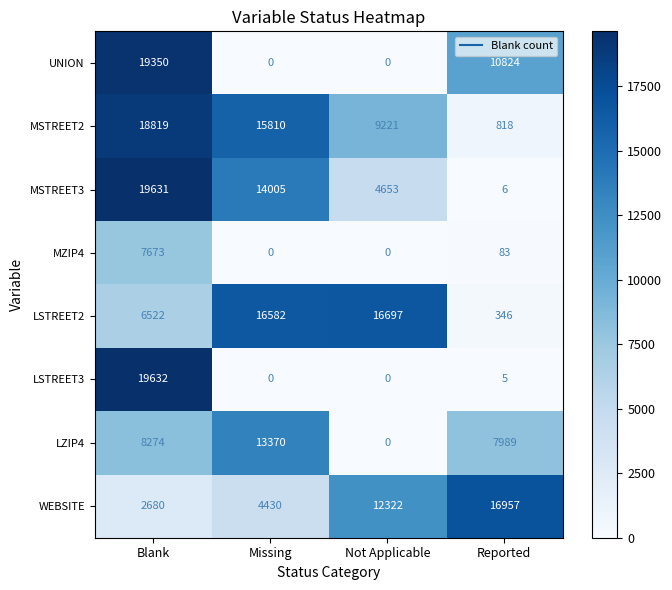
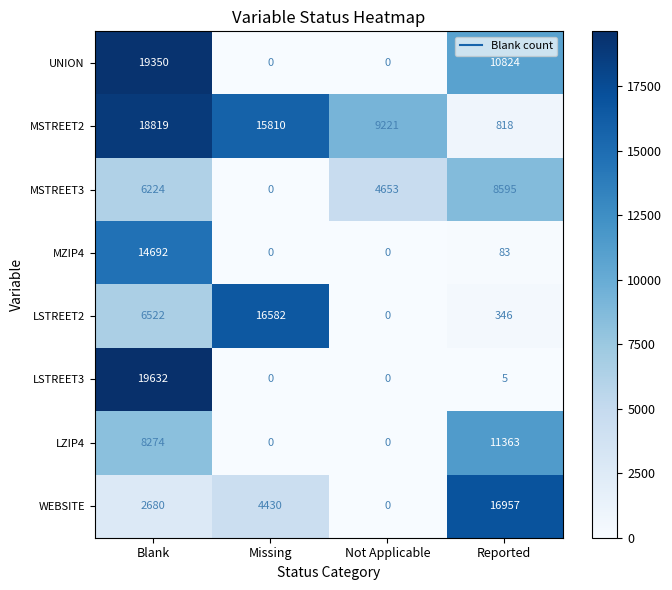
  {
    "UNION": {
      "Blank": 19350,
      "Missing": 0,
      "Not Applicable": 0,
      "Reported": 10824
    },
    "MSTREET2": {
      "Blank": 18819,
      "Missing": 15810,
      "Not Applicable": 9221,
      "Reported": 818
    },
    "MSTREET3": {
-     "Blank": 19631,
-     "Missing": 14005,
+     "Blank": 6224,
+     "Missing": 0,
      "Not Applicable": 4653,
-     "Reported": 6
+     "Reported": 8595
    },
    "MZIP4": {
-     "Blank": 7673,
+     "Blank": 14692,
      "Missing": 0,
      "Not Applicable": 0,
      "Reported": 83
    },
    "LSTREET2": {
      "Blank": 6522,
      "Missing": 16582,
-     "Not Applicable": 16697,
+     "Not Applicable": 0,
      "Reported": 346
    },
    "LSTREET3": {
      "Blank": 19632,
      "Missing": 0,
      "Not Applicable": 0,
      "Reported": 5
    },
    "LZIP4": {
      "Blank": 8274,
-     "Missing": 13370,
+     "Missing": 0,
      "Not Applicable": 0,
-     "Reported": 7989
+     "Reported": 11363
    },
    "WEBSITE": {
      "Blank": 2680,
      "Missing": 4430,
-     "Not Applicable": 12322,
+     "Not Applicable": 0,
      "Reported": 16957
    }
  }
